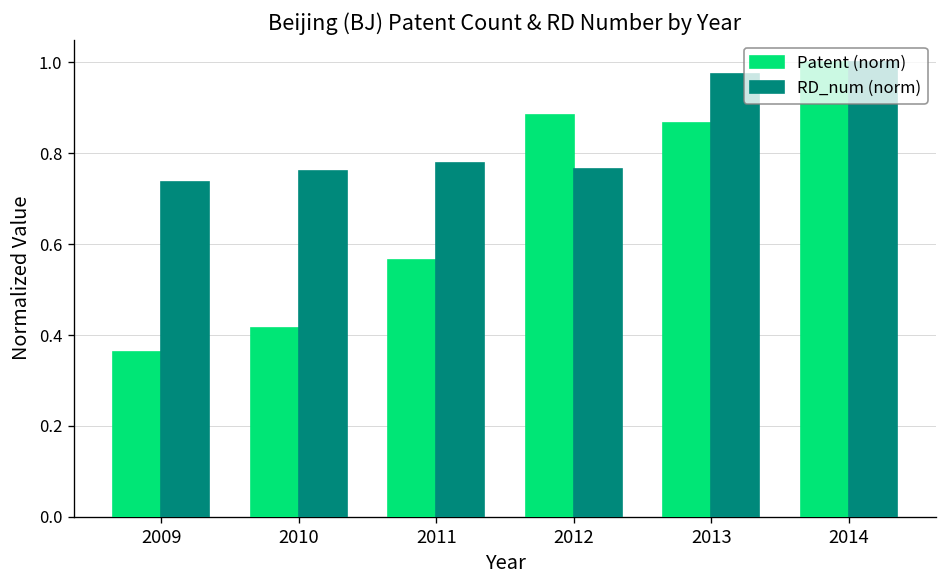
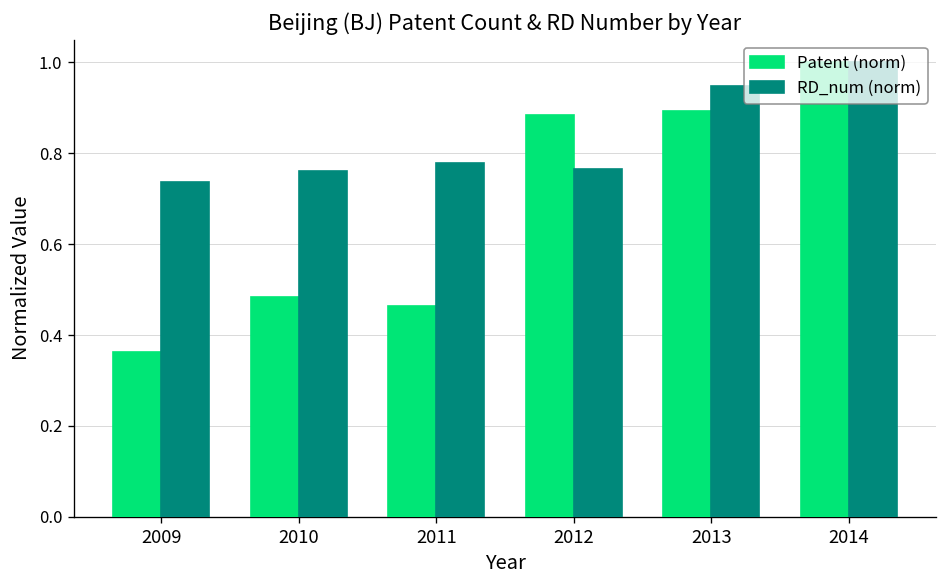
  {
    "Patent (norm)": {
      "2009": 0.36,
-     "2010": 0.41,
-     "2011": 0.56,
+     "2010": 0.48,
+     "2011": 0.46,
      "2012": 0.88,
-     "2013": 0.87
+     "2013": 0.89
    },
    "RD_num (norm)": {
      "2009": 0.74,
      "2010": 0.76,
      "2011": 0.78,
      "2012": 0.77,
-     "2013": 0.97
+     "2013": 0.95
    }
  }
